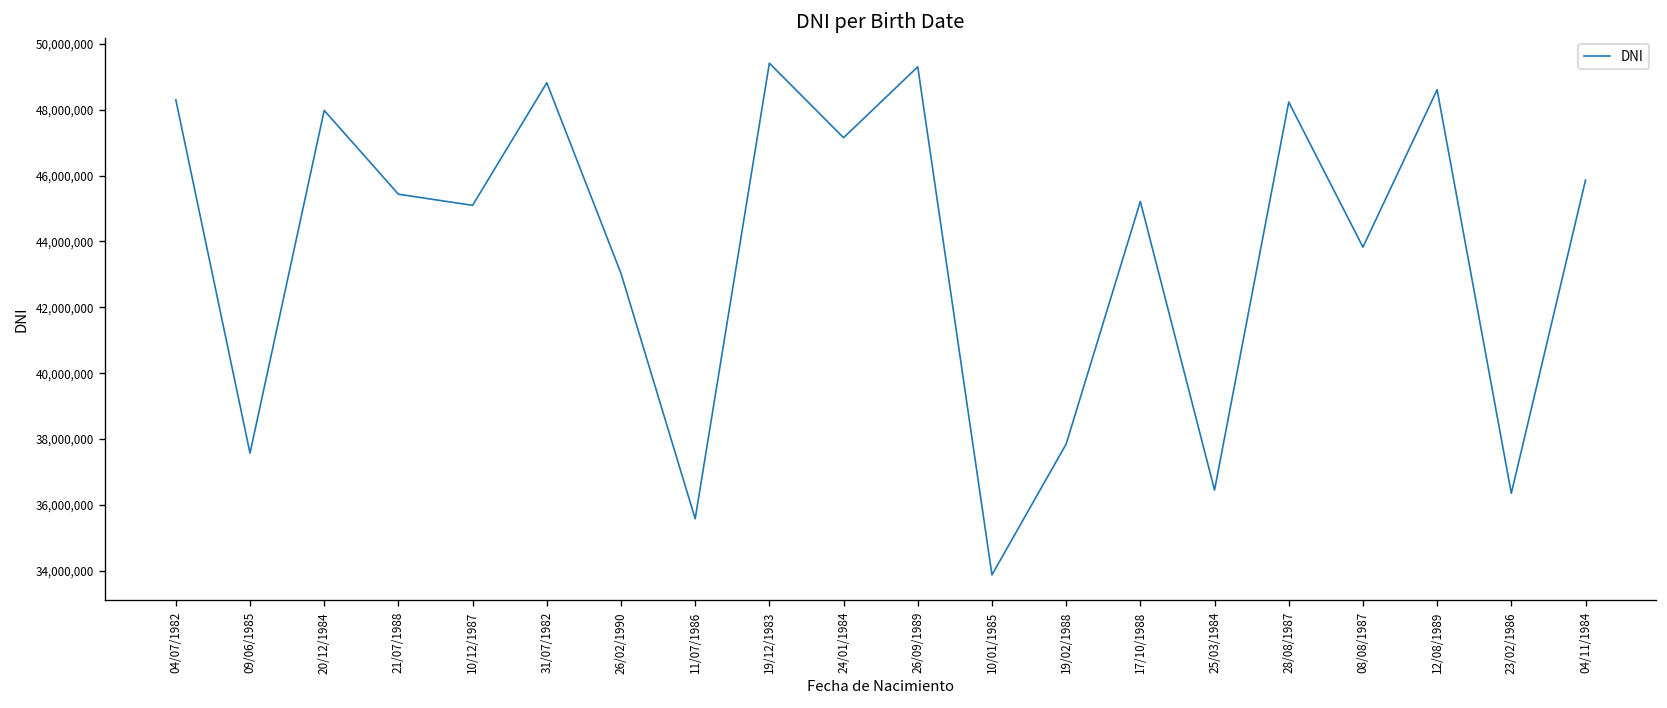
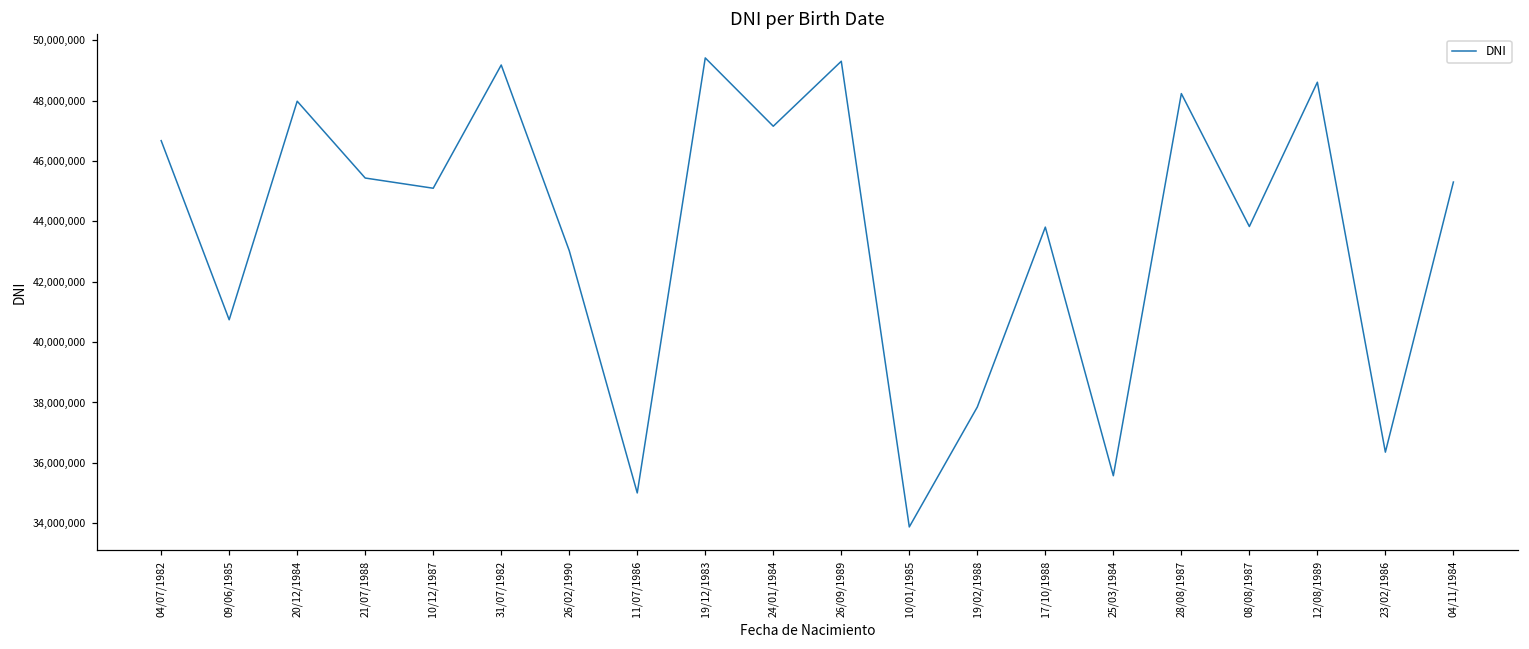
  {
-   "04/07/1982": "48,300,000",
-   "09/06/1985": "37,600,000",
+   "04/07/1982": "46,700,000",
+   "09/06/1985": "40,700,000",
    "20/12/1984": "48,000,000",
    "21/07/1988": "45,400,000",
    "10/12/1987": "45,100,000",
-   "31/07/1982": "48,800,000",
+   "31/07/1982": "49,200,000",
    "26/02/1990": "43,000,000",
-   "11/07/1986": "35,600,000",
+   "11/07/1986": "35,000,000",
    "19/12/1983": "49,400,000",
    "24/01/1984": "47,200,000",
    "26/09/1989": "49,300,000",
    "10/01/1985": "33,900,000",
    "19/02/1988": "37,800,000",
-   "17/10/1988": "45,200,000",
-   "25/03/1984": "36,500,000",
+   "17/10/1988": "43,800,000",
+   "25/03/1984": "35,600,000",
    "28/08/1987": "48,200,000",
    "08/08/1987": "43,800,000",
    "12/08/1989": "48,600,000",
    "23/02/1986": "36,400,000",
-   "04/11/1984": "45,900,000"
+   "04/11/1984": "45,300,000"
  }
